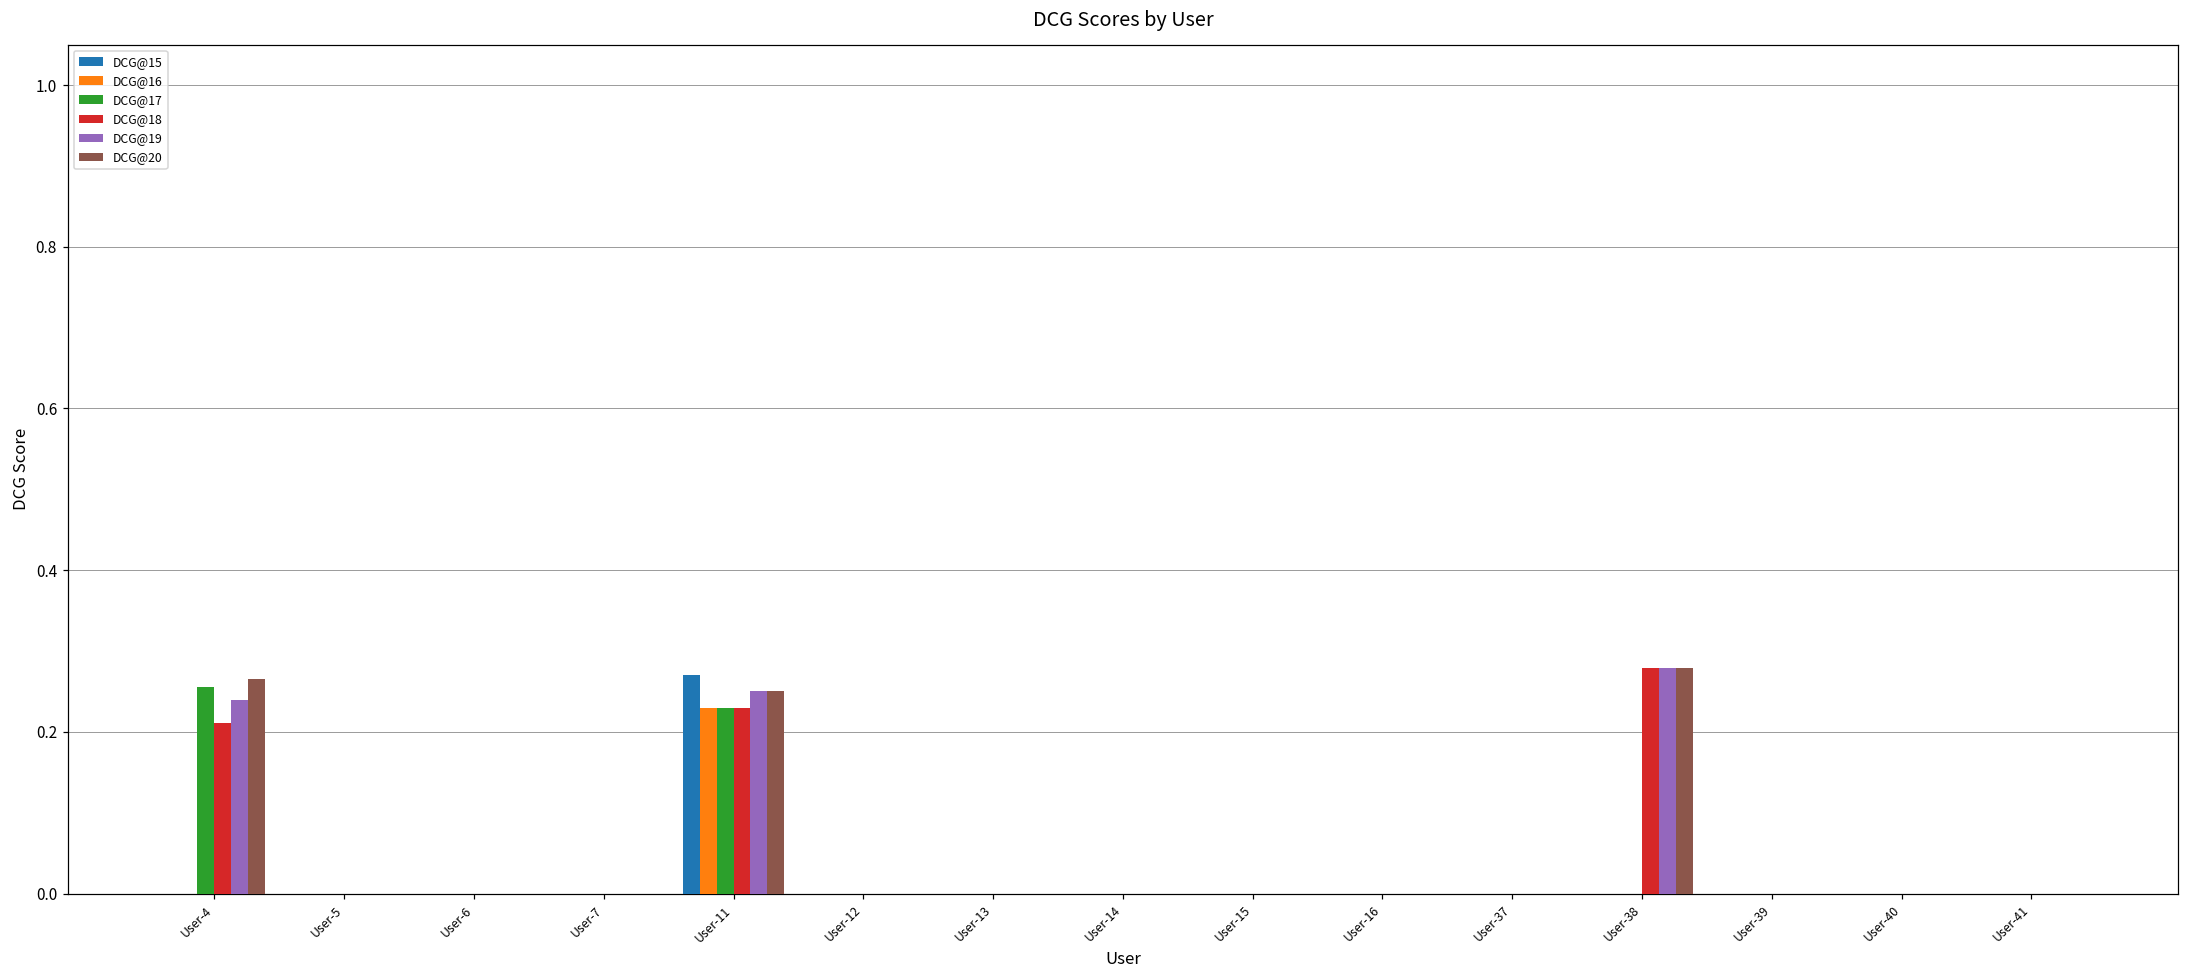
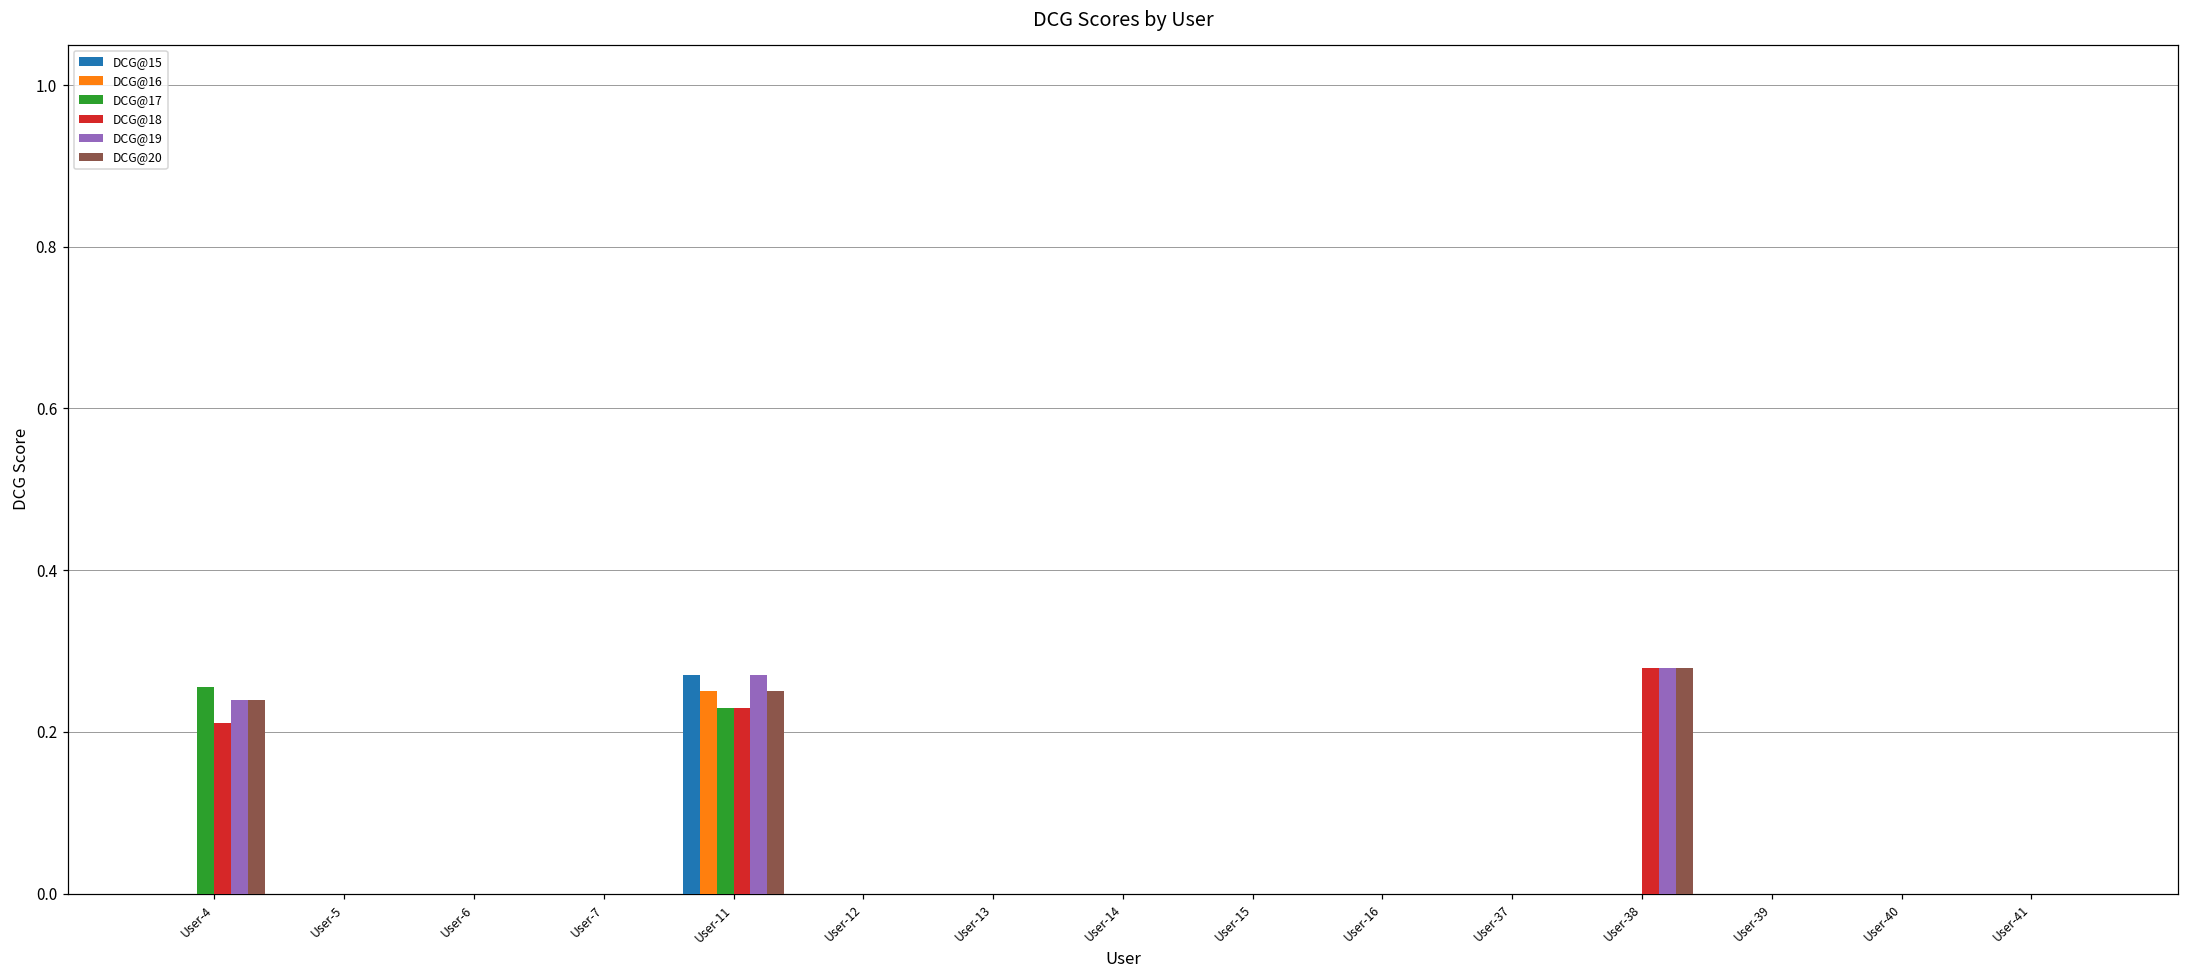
  {
    "DCG@15": {
      "User-4": 0.00,
      "User-5": 0.00,
      "User-6": 0.00,
      "User-7": 0.00,
      "User-11": 0.27,
      "User-12": 0.00,
      "User-13": 0.00,
      "User-14": 0.00,
      "User-15": 0.00,
      "User-16": 0.00,
      "User-37": 0.00,
      "User-38": 0.00,
      "User-39": 0.00,
      "User-40": 0.00,
      "User-41": 0.00
    },
    "DCG@16": {
      "User-4": 0.00,
      "User-5": 0.00,
      "User-6": 0.00,
      "User-7": 0.00,
-     "User-11": 0.23,
+     "User-11": 0.25,
      "User-12": 0.00,
      "User-13": 0.00,
      "User-14": 0.00,
      "User-15": 0.00,
      "User-16": 0.00,
      "User-37": 0.00,
      "User-38": 0.00,
      "User-39": 0.00,
      "User-40": 0.00,
      "User-41": 0.00
    },
    "DCG@17": {
      "User-4": 0.26,
      "User-5": 0.00,
      "User-6": 0.00,
      "User-7": 0.00,
      "User-11": 0.23,
      "User-12": 0.00,
      "User-13": 0.00,
      "User-14": 0.00,
      "User-15": 0.00,
      "User-16": 0.00,
      "User-37": 0.00,
      "User-38": 0.00,
      "User-39": 0.00,
      "User-40": 0.00,
      "User-41": 0.00
    },
    "DCG@18": {
      "User-4": 0.21,
      "User-5": 0.00,
      "User-6": 0.00,
      "User-7": 0.00,
      "User-11": 0.23,
      "User-12": 0.00,
      "User-13": 0.00,
      "User-14": 0.00,
      "User-15": 0.00,
      "User-16": 0.00,
      "User-37": 0.00,
      "User-38": 0.28,
      "User-39": 0.00,
      "User-40": 0.00,
      "User-41": 0.00
    },
    "DCG@19": {
      "User-4": 0.24,
      "User-5": 0.00,
      "User-6": 0.00,
      "User-7": 0.00,
-     "User-11": 0.25,
+     "User-11": 0.27,
      "User-12": 0.00,
      "User-13": 0.00,
      "User-14": 0.00,
      "User-15": 0.00,
      "User-16": 0.00,
      "User-37": 0.00,
      "User-38": 0.28,
      "User-39": 0.00,
      "User-40": 0.00,
      "User-41": 0.00
    },
    "DCG@20": {
-     "User-4": 0.27,
+     "User-4": 0.24,
      "User-5": 0.00,
      "User-6": 0.00,
      "User-7": 0.00,
      "User-11": 0.25,
      "User-12": 0.00,
      "User-13": 0.00,
      "User-14": 0.00,
      "User-15": 0.00,
      "User-16": 0.00,
      "User-37": 0.00,
      "User-38": 0.28,
      "User-39": 0.00,
      "User-40": 0.00,
      "User-41": 0.00
    }
  }
